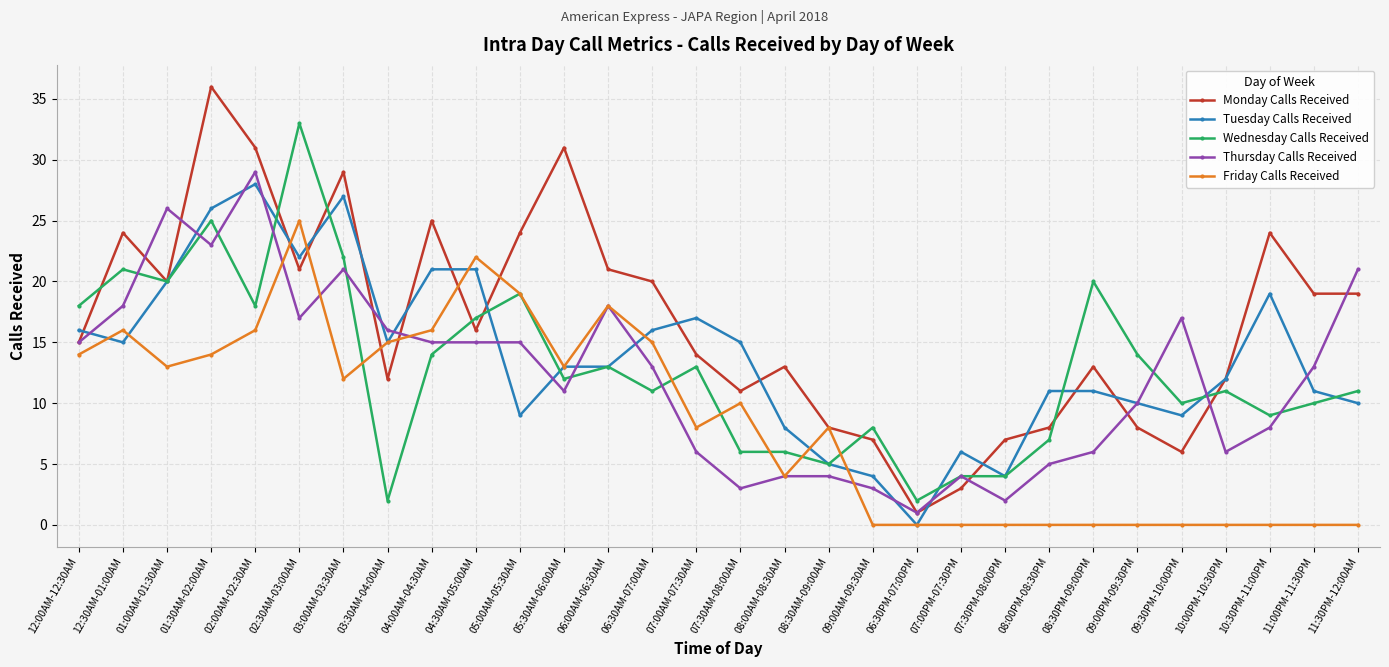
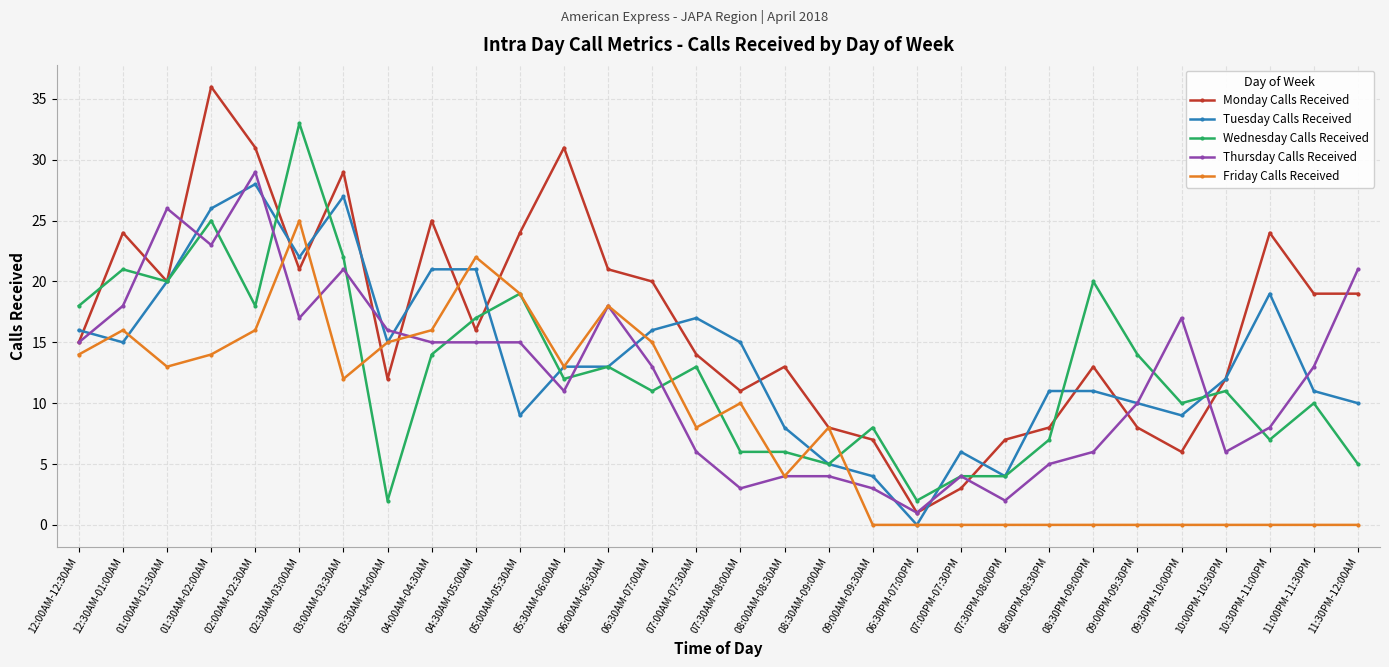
  {
    "Monday Calls Received": {
      "12:30AM-01:00AM": 24,
      "01:30AM-02:00AM": 36,
      "02:00AM-02:30AM": 31,
      "02:30AM-03:00AM": 21,
      "03:00AM-03:30AM": 29,
      "03:30AM-04:00AM": 12,
      "04:00AM-04:30AM": 25,
      "04:30AM-05:00AM": 16,
      "05:00AM-05:30AM": 24,
      "05:30AM-06:00AM": 31,
      "06:00AM-06:30AM": 21,
      "06:30AM-07:00AM": 20,
      "07:00AM-07:30AM": 14,
      "07:30AM-08:00AM": 11,
      "08:00AM-08:30AM": 13,
      "09:00AM-09:30AM": 7,
      "07:00PM-07:30PM": 3,
      "07:30PM-08:00PM": 7,
      "08:00PM-08:30PM": 8,
      "08:30PM-09:00PM": 13,
      "09:00PM-09:30PM": 8,
      "09:30PM-10:00PM": 6,
      "10:30PM-11:00PM": 24,
      "11:00PM-11:30PM": 19,
      "11:30PM-12:00AM": 19
    },
    "Tuesday Calls Received": {
      "12:00AM-12:30AM": 16,
      "12:30AM-01:00AM": 15,
      "01:30AM-02:00AM": 26,
      "02:00AM-02:30AM": 28,
      "02:30AM-03:00AM": 22,
      "03:00AM-03:30AM": 27,
      "04:00AM-04:30AM": 21,
      "04:30AM-05:00AM": 21,
      "05:00AM-05:30AM": 9,
      "06:30AM-07:00AM": 16,
      "07:00AM-07:30AM": 17,
      "07:30AM-08:00AM": 15,
      "08:00AM-08:30AM": 8,
      "09:00AM-09:30AM": 4,
      "07:00PM-07:30PM": 6,
      "08:00PM-08:30PM": 11,
      "08:30PM-09:00PM": 11,
      "09:30PM-10:00PM": 9,
      "10:30PM-11:00PM": 19,
      "11:00PM-11:30PM": 11,
      "11:30PM-12:00AM": 10
    },
    "Wednesday Calls Received": {
      "12:00AM-12:30AM": 18,
      "12:30AM-01:00AM": 21,
      "01:30AM-02:00AM": 25,
      "02:00AM-02:30AM": 18,
      "02:30AM-03:00AM": 33,
      "03:00AM-03:30AM": 22,
      "03:30AM-04:00AM": 2,
      "04:00AM-04:30AM": 14,
      "04:30AM-05:00AM": 17,
      "05:30AM-06:00AM": 12,
      "06:30AM-07:00AM": 11,
      "07:00AM-07:30AM": 13,
      "07:30AM-08:00AM": 6,
      "08:00AM-08:30AM": 6,
      "09:00AM-09:30AM": 8,
      "06:30PM-07:00PM": 2,
      "08:00PM-08:30PM": 7,
      "08:30PM-09:00PM": 20,
      "09:00PM-09:30PM": 14,
      "09:30PM-10:00PM": 10,
      "10:00PM-10:30PM": 11,
-     "10:30PM-11:00PM": 9,
+     "10:30PM-11:00PM": 7,
      "11:00PM-11:30PM": 10,
-     "11:30PM-12:00AM": 11
+     "11:30PM-12:00AM": 5
    },
    "Thursday Calls Received": {
      "12:30AM-01:00AM": 18,
      "01:00AM-01:30AM": 26,
      "01:30AM-02:00AM": 23,
      "02:00AM-02:30AM": 29,
      "02:30AM-03:00AM": 17,
      "03:00AM-03:30AM": 21,
      "03:30AM-04:00AM": 16,
      "04:00AM-04:30AM": 15,
      "04:30AM-05:00AM": 15,
      "05:00AM-05:30AM": 15,
      "05:30AM-06:00AM": 11,
      "06:30AM-07:00AM": 13,
      "07:00AM-07:30AM": 6,
      "07:30AM-08:00AM": 3,
      "08:30AM-09:00AM": 4,
      "09:00AM-09:30AM": 3,
      "07:30PM-08:00PM": 2,
      "08:00PM-08:30PM": 5,
      "08:30PM-09:00PM": 6,
      "09:30PM-10:00PM": 17,
      "10:00PM-10:30PM": 6,
      "10:30PM-11:00PM": 8,
      "11:00PM-11:30PM": 13,
      "11:30PM-12:00AM": 21
    },
    "Friday Calls Received": {
      "12:00AM-12:30AM": 14,
      "12:30AM-01:00AM": 16,
      "01:00AM-01:30AM": 13,
      "01:30AM-02:00AM": 14,
      "02:00AM-02:30AM": 16,
      "02:30AM-03:00AM": 25,
      "03:00AM-03:30AM": 12,
      "04:00AM-04:30AM": 16,
      "04:30AM-05:00AM": 22,
      "06:30AM-07:00AM": 15,
      "07:00AM-07:30AM": 8,
      "07:30AM-08:00AM": 10,
      "09:00AM-09:30AM": 0,
      "07:00PM-07:30PM": 0,
      "07:30PM-08:00PM": 0,
      "08:00PM-08:30PM": 0,
      "08:30PM-09:00PM": 0,
      "09:00PM-09:30PM": 0,
      "09:30PM-10:00PM": 0,
      "10:00PM-10:30PM": 0,
      "10:30PM-11:00PM": 0,
      "11:00PM-11:30PM": 0,
      "11:30PM-12:00AM": 0
    }
  }
